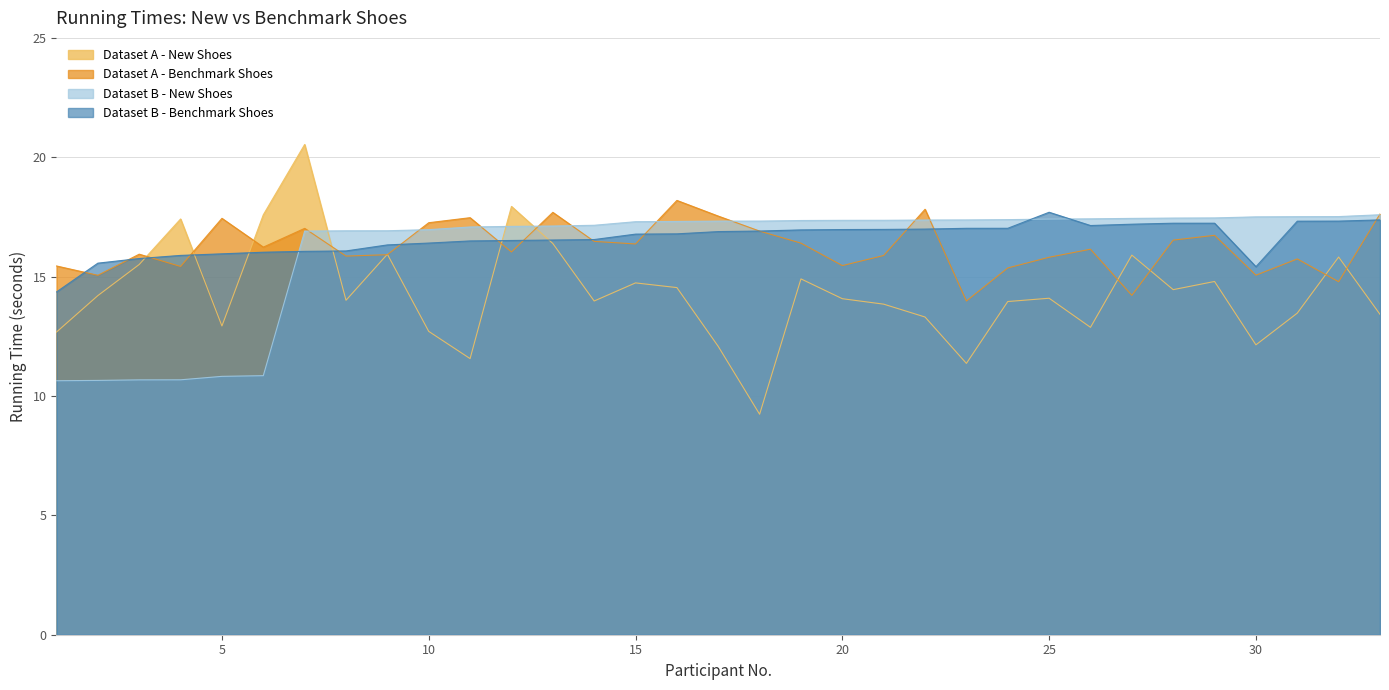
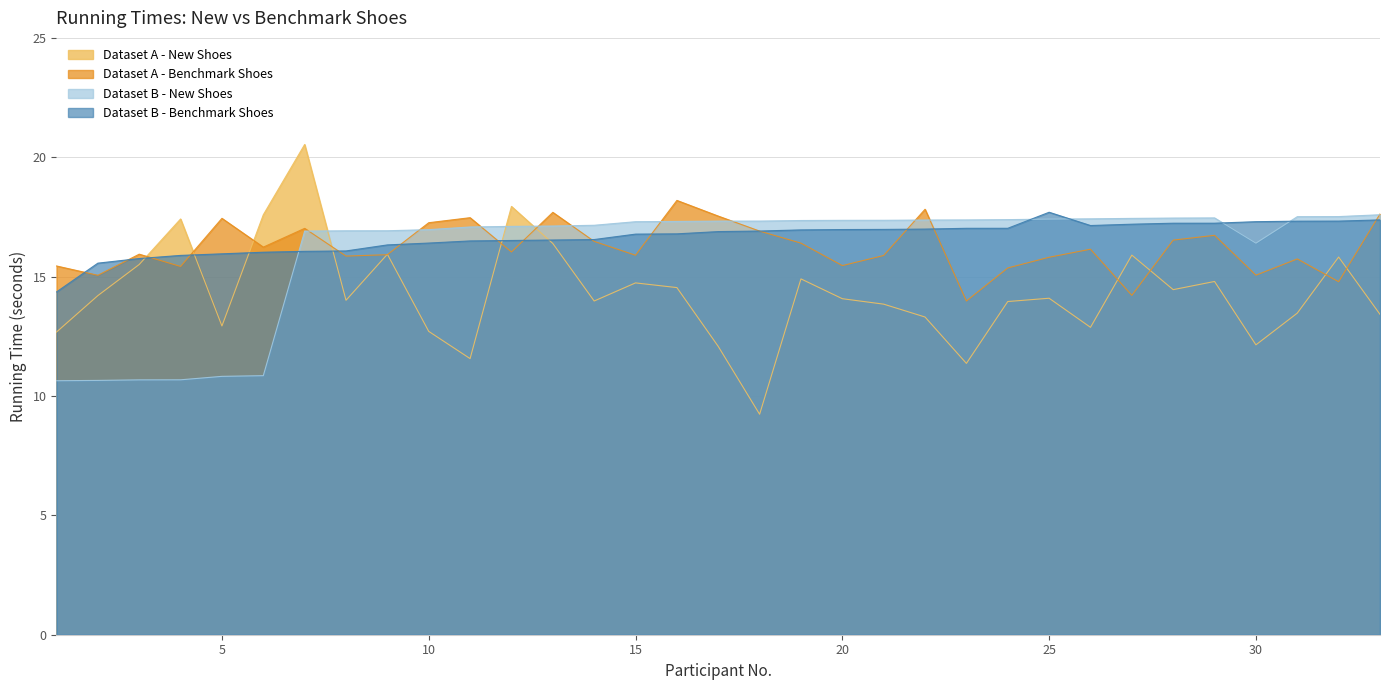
  {
    "Dataset A - New Shoes": {
      "5": 12.9,
      "10": 12.7,
      "15": 14.7,
      "20": 14.1,
      "25": 14.1,
      "30": 12.1
    },
    "Dataset A - Benchmark Shoes": {
      "5": 17.4,
      "10": 17.3,
-     "15": 16.4,
+     "15": 15.9,
      "20": 15.5,
      "25": 15.8,
      "30": 15.1
    },
    "Dataset B - New Shoes": {
      "5": 10.8,
      "10": 17.0,
      "15": 17.3,
      "20": 17.4,
      "25": 17.4,
-     "30": 17.5
+     "30": 16.4
    },
    "Dataset B - Benchmark Shoes": {
      "5": 16.0,
      "10": 16.4,
      "15": 16.8,
      "20": 17.0,
      "25": 17.7,
-     "30": 15.4
+     "30": 17.3
    }
  }
